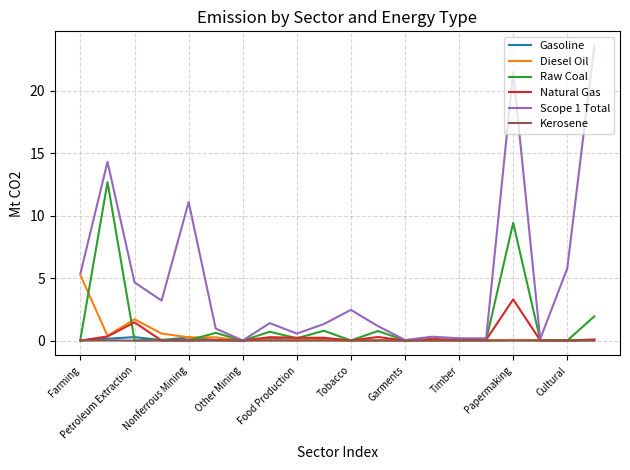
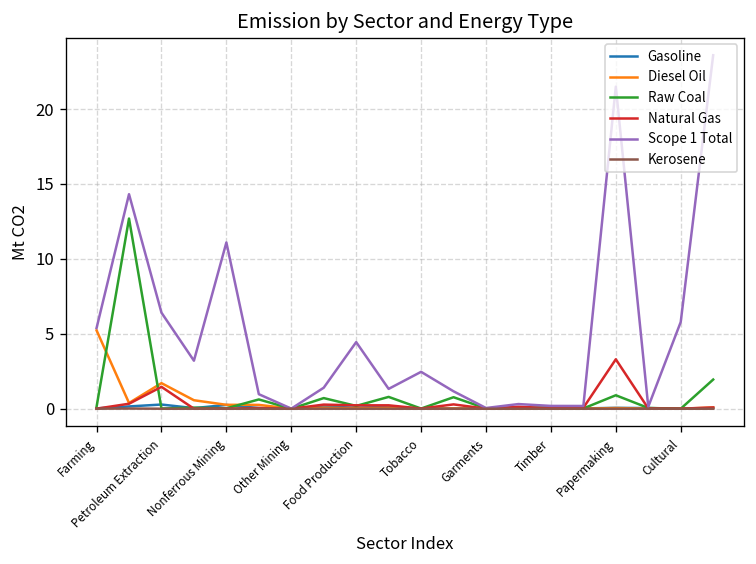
  {
    "Gasoline": {
      "Petroleum Extraction": 0.3
    },
    "Diesel Oil": {
      "Petroleum Extraction": 1.7
    },
    "Raw Coal": {
-     "Papermaking": 9.4
+     "Papermaking": 0.9
    },
    "Natural Gas": {
      "Petroleum Extraction": 1.5,
      "Papermaking": 3.3
    },
    "Scope 1 Total": {
-     "Petroleum Extraction": 4.7,
+     "Petroleum Extraction": 6.4,
      "Nonferrous Mining": 11.1,
-     "Food Production": 0.6,
+     "Food Production": 4.4,
      "Tobacco": 2.5,
      "Cultural": 5.8
    }
  }
